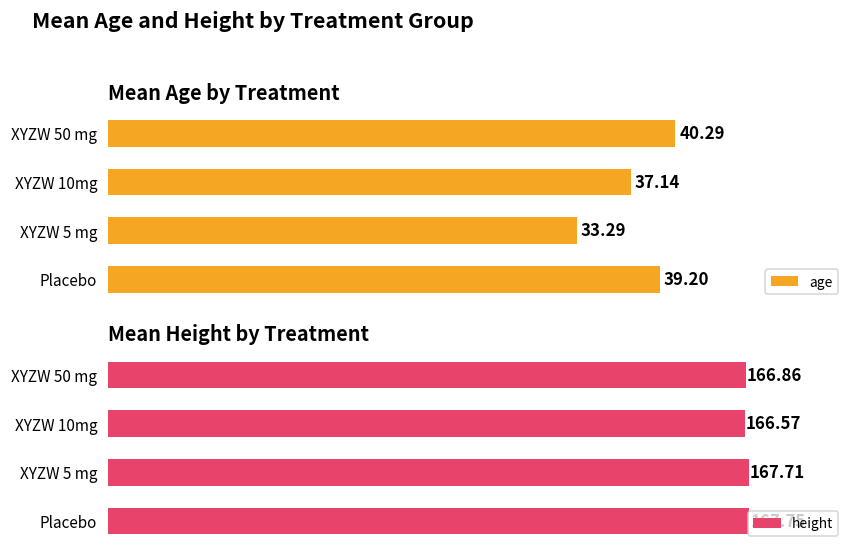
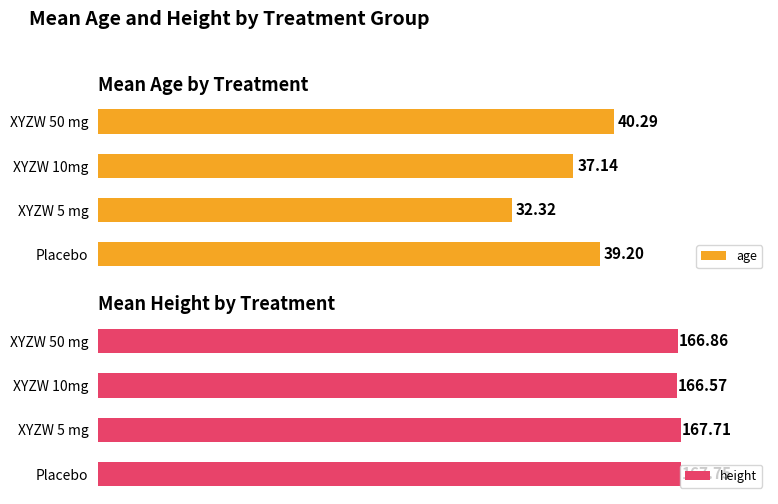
  {
    "Mean Age by Treatment": {
      "XYZW 50 mg": 40.29,
      "XYZW 10mg": 37.14,
-     "XYZW 5 mg": 33.29,
+     "XYZW 5 mg": 32.32,
      "Placebo": 39.20
    },
    "Mean Height by Treatment": {
      "XYZW 50 mg": 166.86,
      "XYZW 10mg": 166.57,
      "XYZW 5 mg": 167.71
    }
  }
